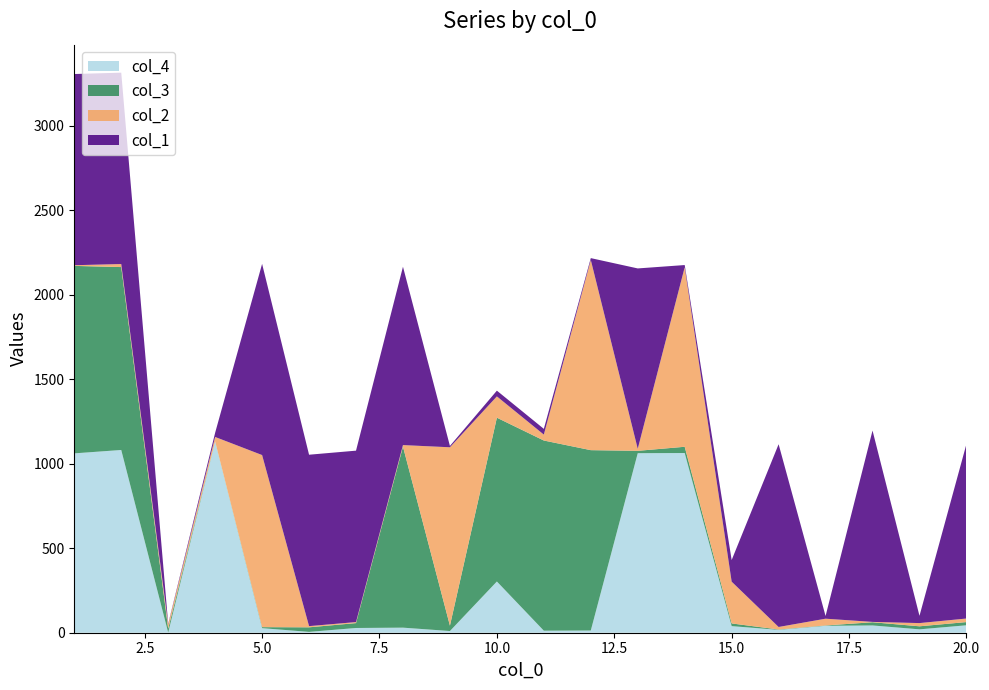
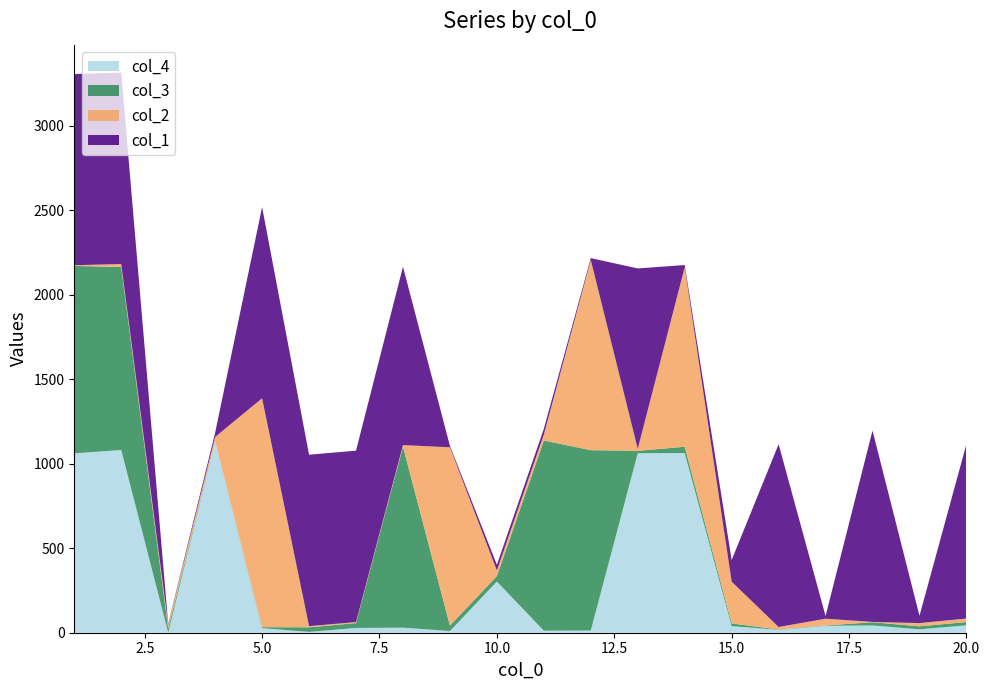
  {
    "col_4": {
      "10.0": 300,
      "15.0": 40,
      "20.0": 40
    },
    "col_3": {
-     "10.0": 970,
+     "10.0": 30,
      "15.0": 20,
      "20.0": 20
    },
    "col_2": {
-     "5.0": 1020,
-     "10.0": 130,
+     "5.0": 1350,
+     "10.0": 30,
      "15.0": 250,
      "20.0": 20
    },
    "col_1": {
      "5.0": 1130,
      "10.0": 30,
      "15.0": 130,
      "20.0": 1030
    }
  }
